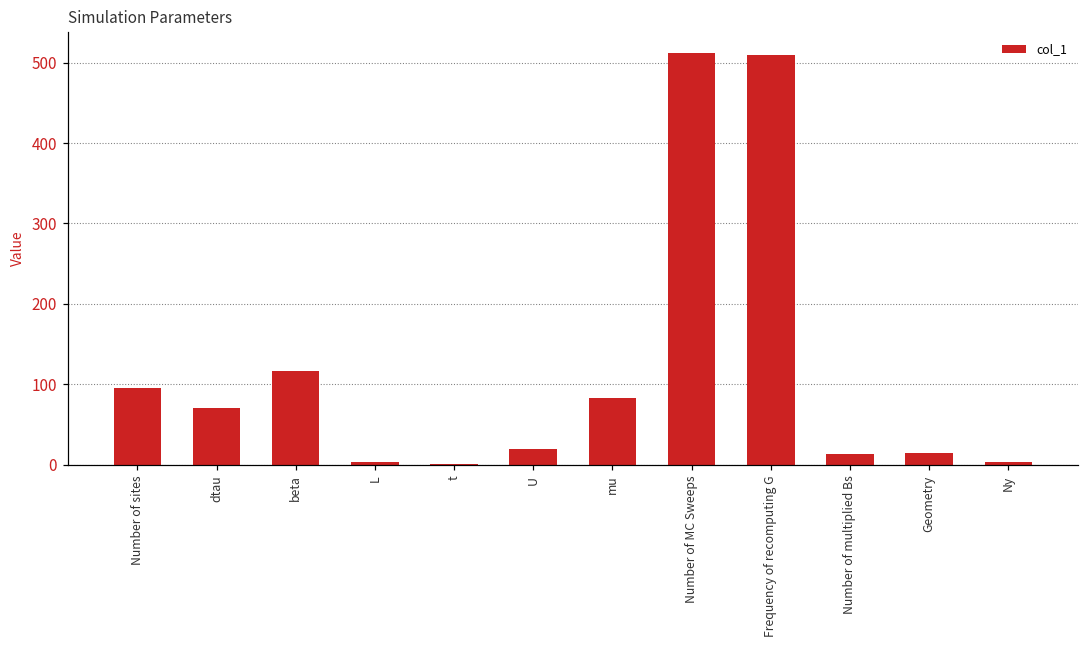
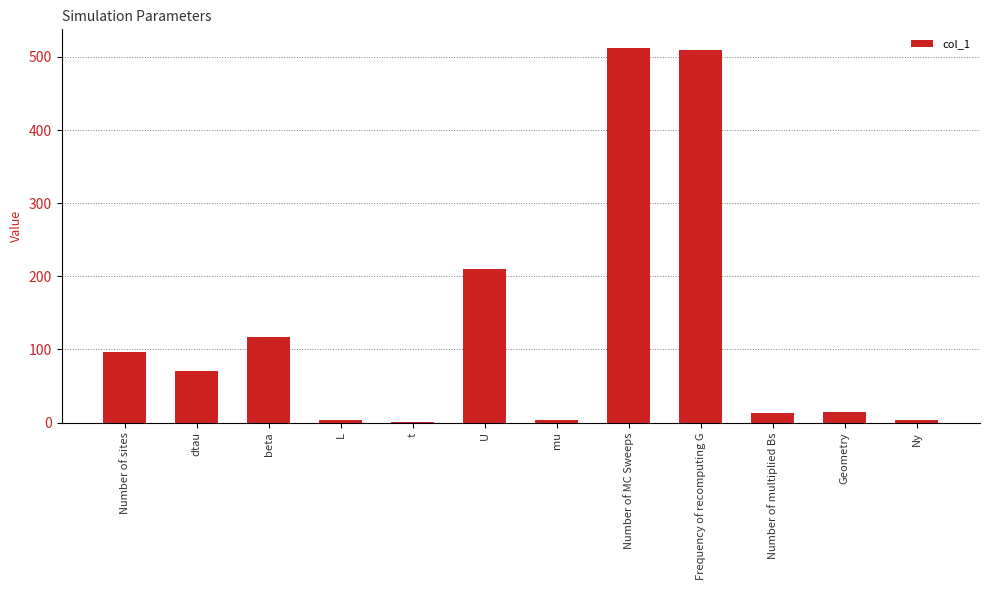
  {
    "Number of sites": 100,
    "dtau": 70,
    "beta": 120,
    "L": 0,
-   "U": 20,
-   "mu": 80,
+   "U": 210,
+   "mu": 0,
    "Number of MC Sweeps": 510,
    "Frequency of recomputing G": 510,
    "Number of multiplied Bs": 10,
    "Geometry": 20,
    "Ny": 0
  }
